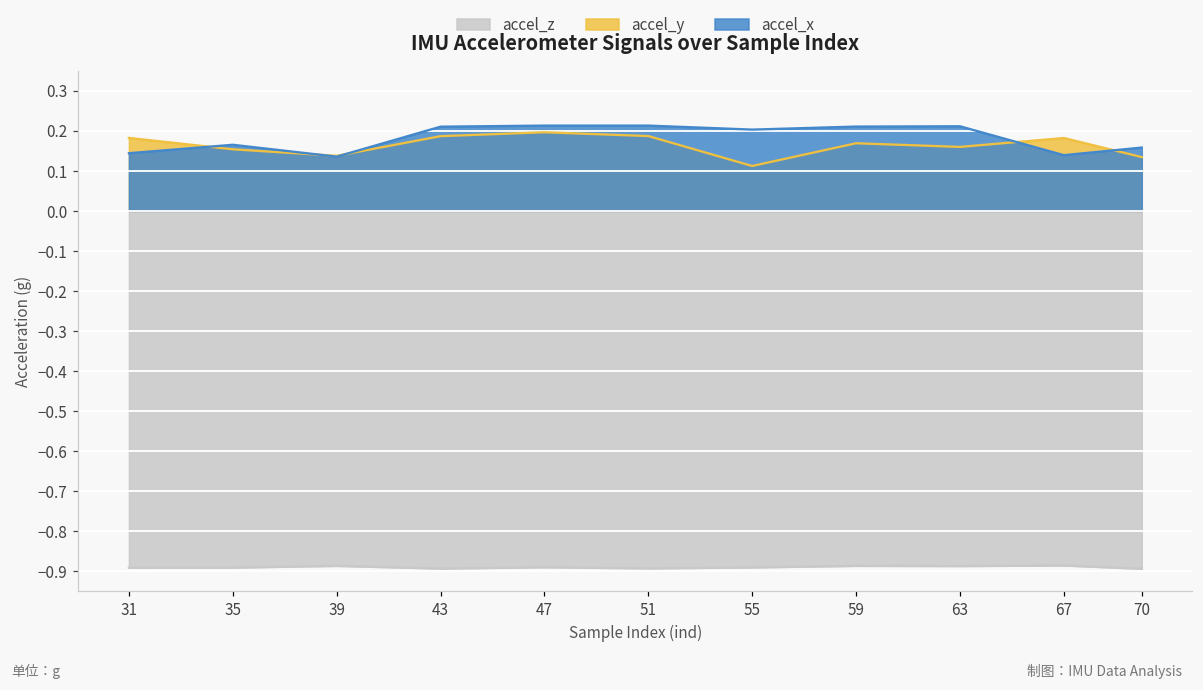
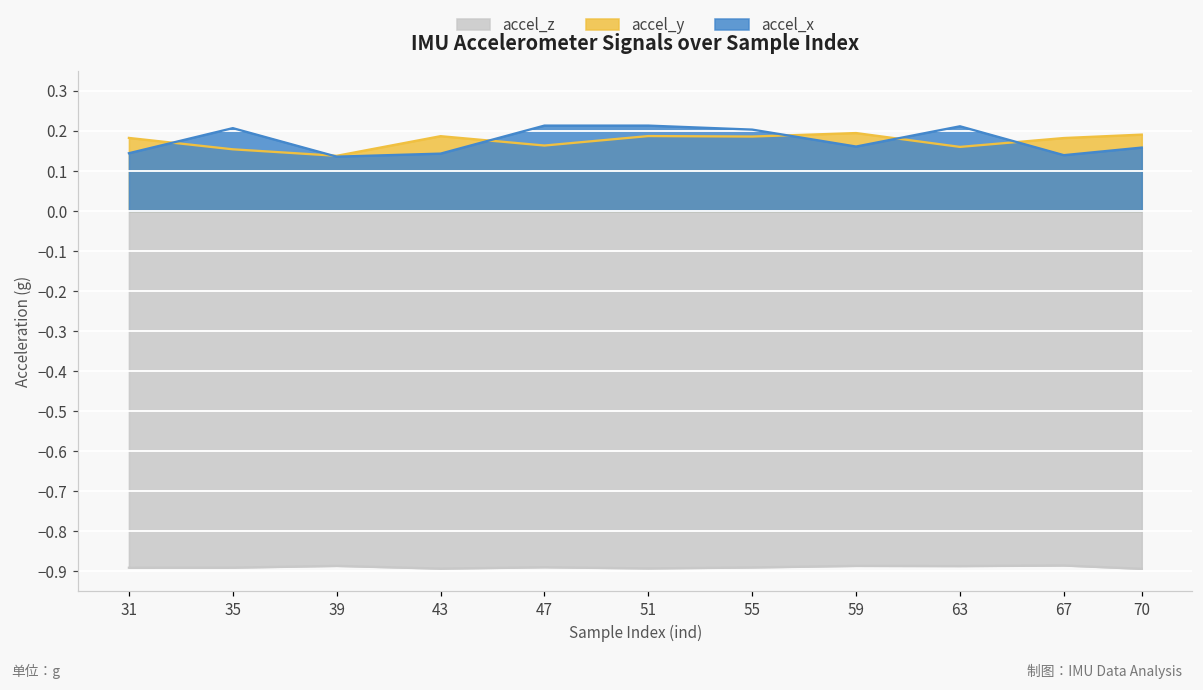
  {
    "accel_y": {
      "31": 0.18,
      "35": 0.15,
      "43": 0.19,
-     "47": 0.20,
+     "47": 0.16,
      "51": 0.19,
-     "55": 0.11,
-     "59": 0.17,
+     "55": 0.19,
+     "59": 0.19,
      "63": 0.16,
      "67": 0.18,
-     "70": 0.13
+     "70": 0.19
    },
    "accel_x": {
      "31": 0.14,
-     "35": 0.17,
-     "43": 0.21,
+     "35": 0.21,
+     "43": 0.14,
      "47": 0.21,
      "51": 0.21,
      "55": 0.20,
-     "59": 0.21,
+     "59": 0.16,
      "63": 0.21,
      "67": 0.14,
      "70": 0.16
    }
  }
